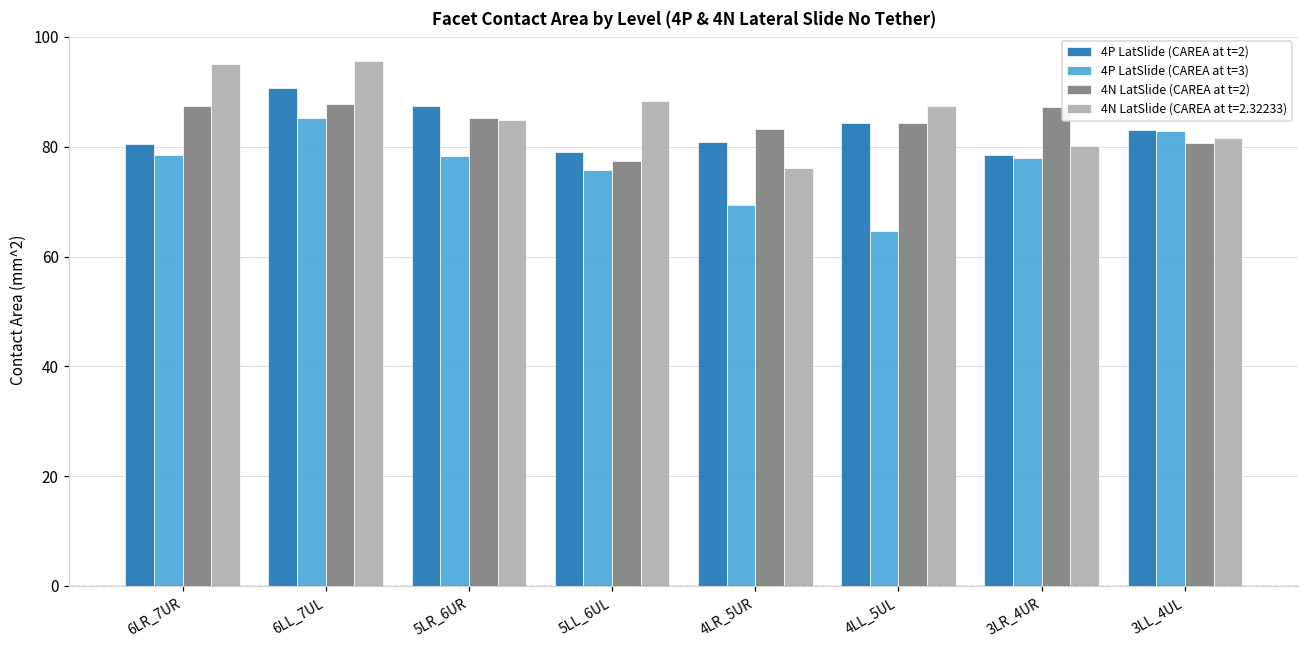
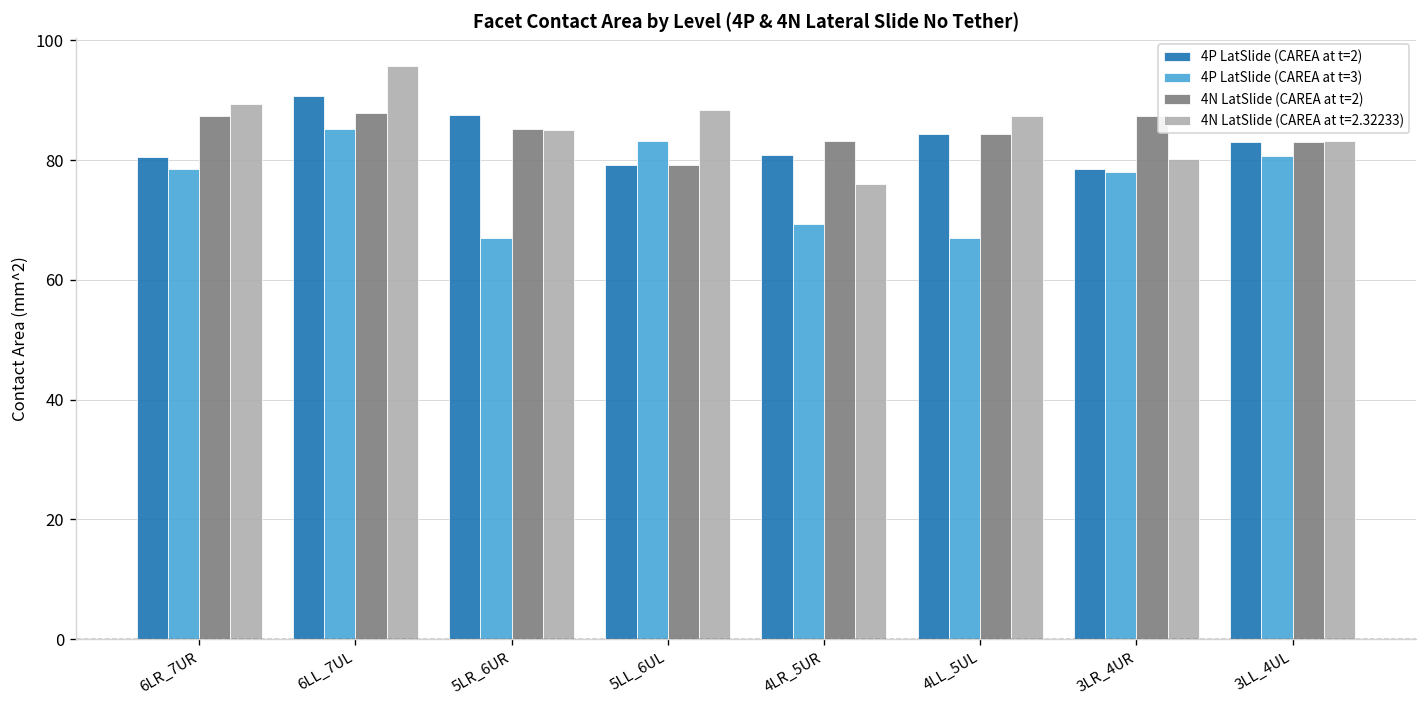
  {
    "4P LatSlide (CAREA at t=2)": {
      "6LR_7UR": 81,
      "6LL_7UL": 91,
      "5LR_6UR": 87,
      "5LL_6UL": 79,
      "4LR_5UR": 81,
      "4LL_5UL": 84,
      "3LR_4UR": 78,
      "3LL_4UL": 83
    },
    "4P LatSlide (CAREA at t=3)": {
      "6LR_7UR": 79,
      "6LL_7UL": 85,
-     "5LR_6UR": 78,
-     "5LL_6UL": 76,
+     "5LR_6UR": 67,
+     "5LL_6UL": 83,
      "4LR_5UR": 69,
-     "4LL_5UL": 65,
+     "4LL_5UL": 67,
      "3LR_4UR": 78,
-     "3LL_4UL": 83
+     "3LL_4UL": 81
    },
    "4N LatSlide (CAREA at t=2)": {
      "6LR_7UR": 87,
      "6LL_7UL": 88,
      "5LR_6UR": 85,
-     "5LL_6UL": 77,
+     "5LL_6UL": 79,
      "4LR_5UR": 83,
      "4LL_5UL": 84,
      "3LR_4UR": 87,
-     "3LL_4UL": 81
+     "3LL_4UL": 83
    },
    "4N LatSlide (CAREA at t=2.32233)": {
-     "6LR_7UR": 95,
+     "6LR_7UR": 89,
      "6LL_7UL": 96,
      "5LR_6UR": 85,
      "5LL_6UL": 88,
      "4LR_5UR": 76,
      "4LL_5UL": 87,
      "3LR_4UR": 80,
-     "3LL_4UL": 82
+     "3LL_4UL": 83
    }
  }
